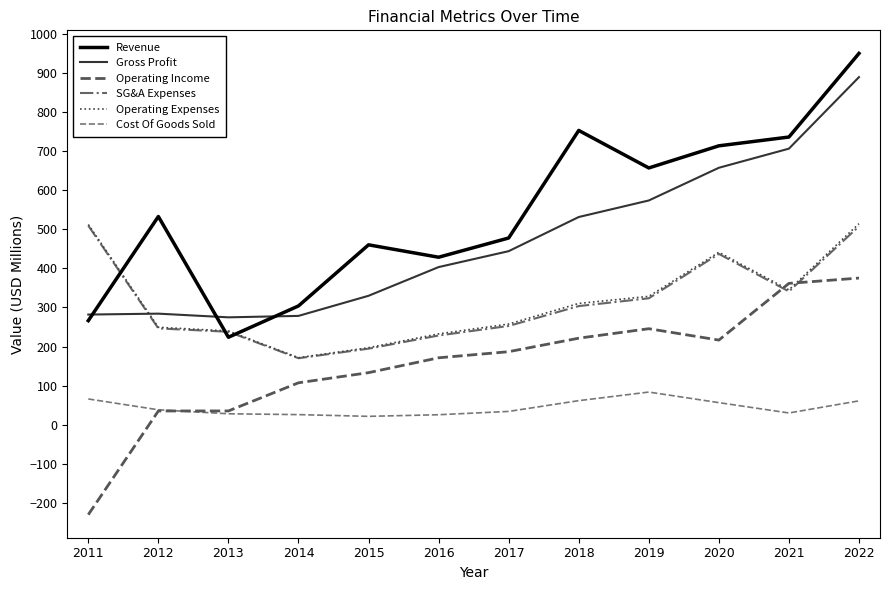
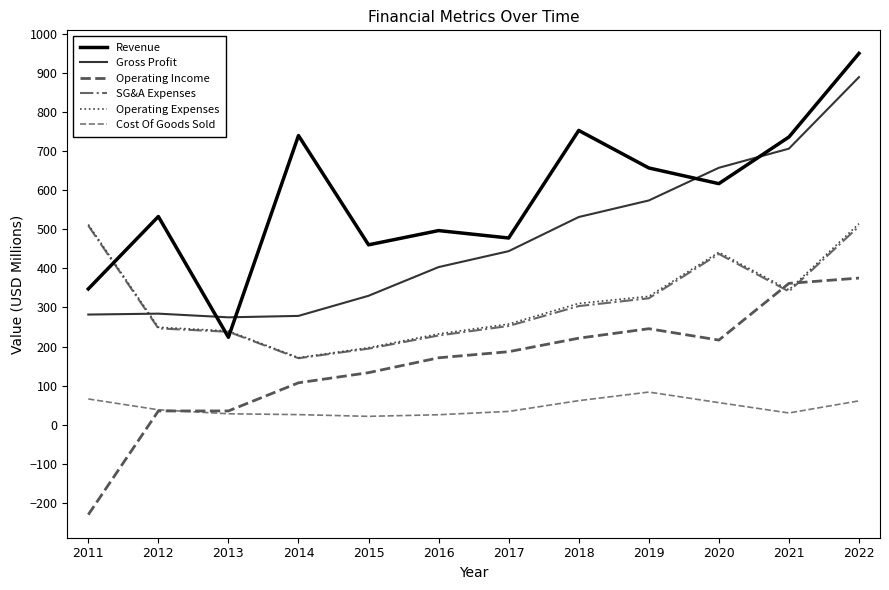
  {
    "Revenue": {
-     "2011": 270,
+     "2011": 350,
      "2012": 530,
      "2013": 220,
-     "2014": 300,
+     "2014": 740,
      "2015": 460,
-     "2016": 430,
+     "2016": 500,
      "2017": 480,
      "2018": 750,
      "2019": 660,
-     "2020": 710,
+     "2020": 620,
      "2021": 740,
      "2022": 950
    }
  }
